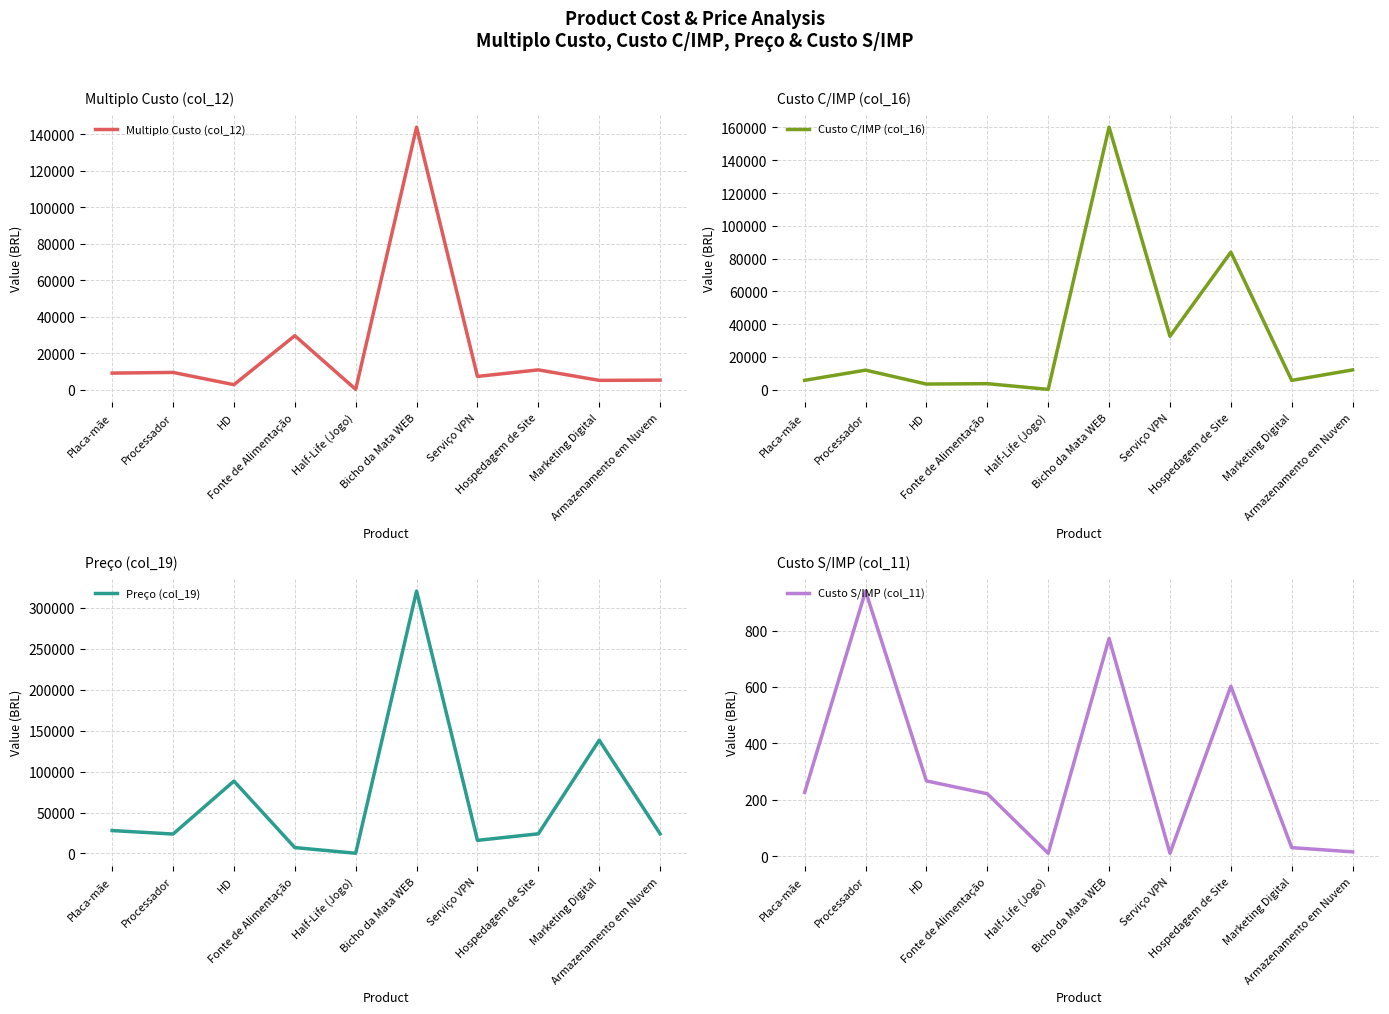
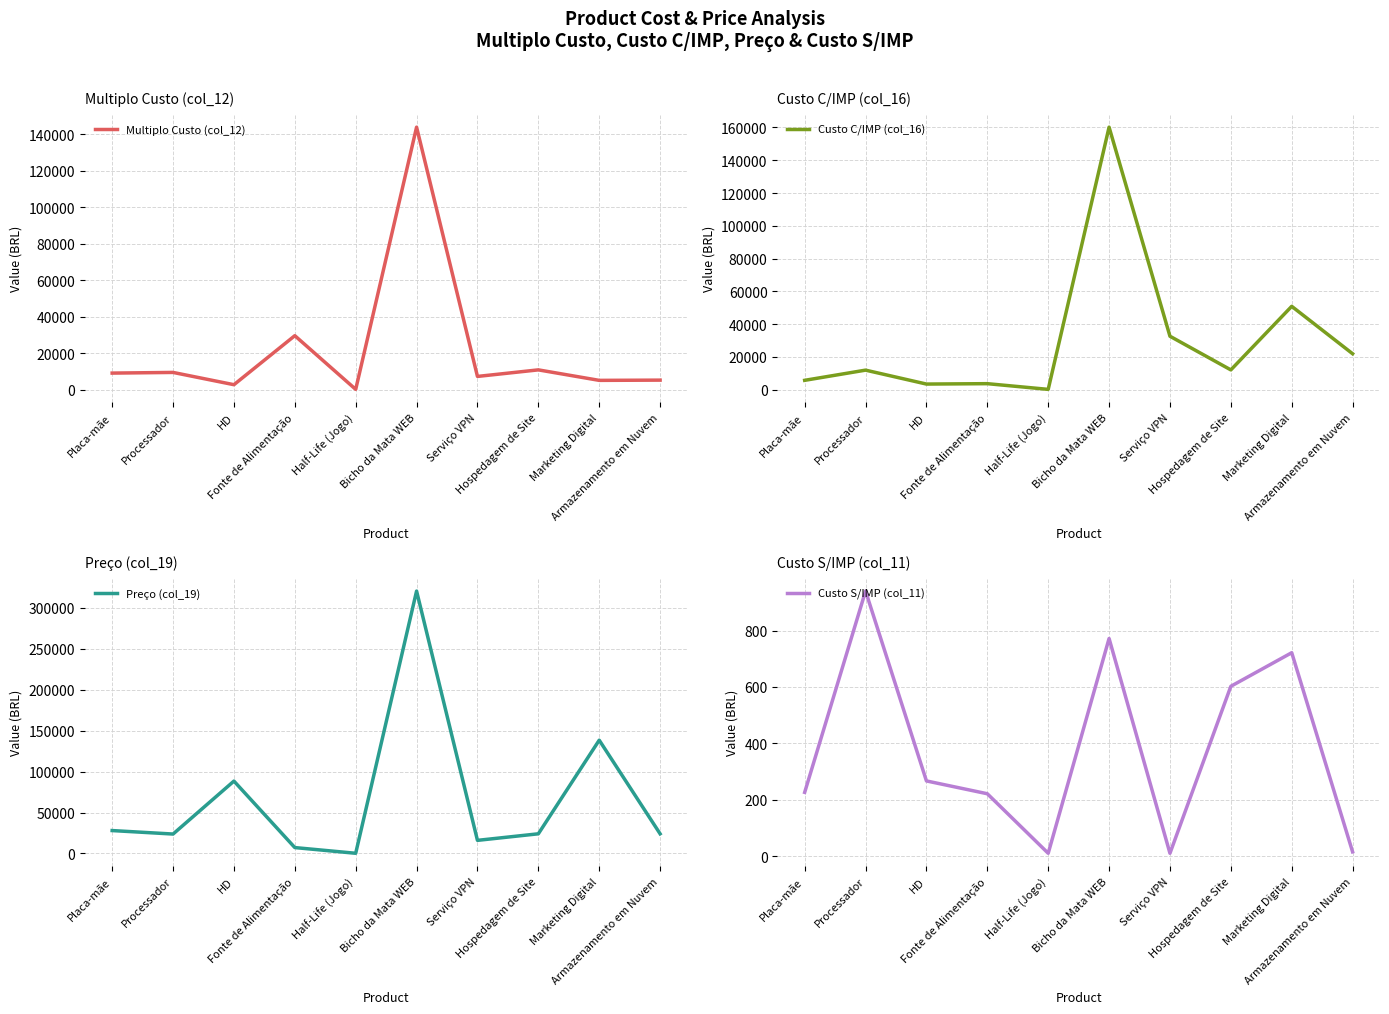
  {
    "Multiplo Custo (col_12)": {
      "Placa-mãe": 9000,
      "Processador": 9000,
      "HD": 3000,
      "Fonte de Alimentação": 30000,
      "Half-Life (Jogo)": 0,
      "Bicho da Mata WEB": 144000,
      "Serviço VPN": 7000,
      "Hospedagem de Site": 11000,
      "Marketing Digital": 5000,
      "Armazenamento em Nuvem": 5000
    },
    "Custo C/IMP (col_16)": {
      "Placa-mãe": 6000,
      "Processador": 12000,
      "HD": 3000,
      "Fonte de Alimentação": 4000,
      "Half-Life (Jogo)": 0,
      "Bicho da Mata WEB": 160000,
      "Serviço VPN": 33000,
-     "Hospedagem de Site": 84000,
-     "Marketing Digital": 6000,
-     "Armazenamento em Nuvem": 12000
+     "Hospedagem de Site": 12000,
+     "Marketing Digital": 51000,
+     "Armazenamento em Nuvem": 22000
    },
    "Preço (col_19)": {
      "Placa-mãe": 30000,
      "Processador": 20000,
      "HD": 90000,
      "Fonte de Alimentação": 10000,
      "Half-Life (Jogo)": 0,
      "Bicho da Mata WEB": 320000,
      "Serviço VPN": 20000,
      "Hospedagem de Site": 20000,
      "Marketing Digital": 140000,
      "Armazenamento em Nuvem": 20000
    },
    "Custo S/IMP (col_11)": {
      "Placa-mãe": 230,
      "Processador": 940,
      "HD": 270,
      "Fonte de Alimentação": 220,
      "Half-Life (Jogo)": 10,
      "Bicho da Mata WEB": 770,
      "Serviço VPN": 10,
      "Hospedagem de Site": 600,
-     "Marketing Digital": 30,
+     "Marketing Digital": 720,
      "Armazenamento em Nuvem": 20
    }
  }
